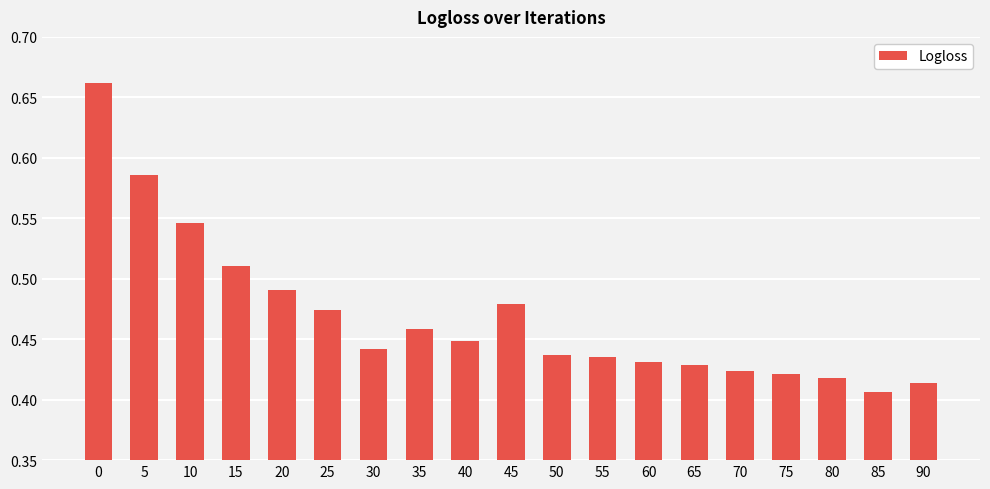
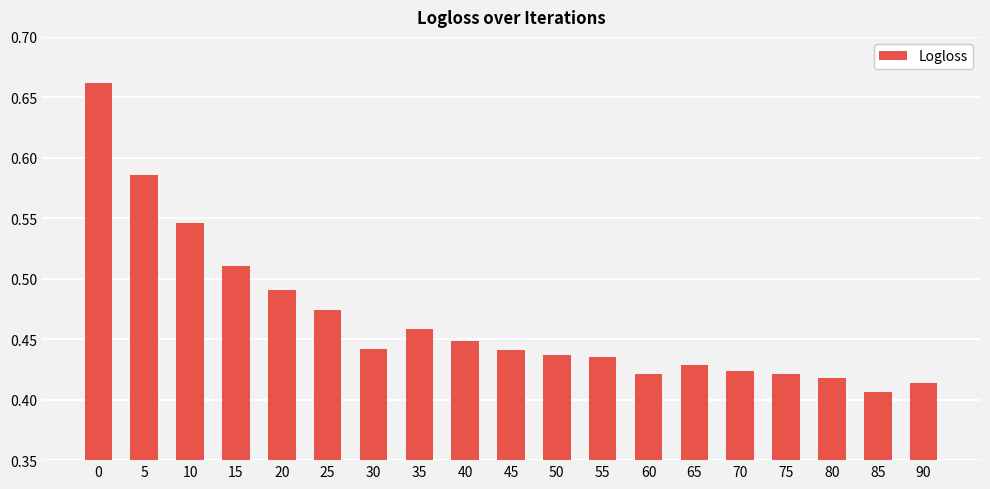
  {
    "0": 0.662,
    "5": 0.585,
    "10": 0.546,
    "15": 0.511,
    "20": 0.491,
    "25": 0.474,
    "30": 0.442,
    "35": 0.459,
    "40": 0.448,
-   "45": 0.480,
+   "45": 0.441,
    "50": 0.437,
    "55": 0.435,
-   "60": 0.431,
+   "60": 0.421,
    "65": 0.429,
    "70": 0.424,
    "75": 0.422,
    "80": 0.418,
    "85": 0.407,
    "90": 0.414
  }
